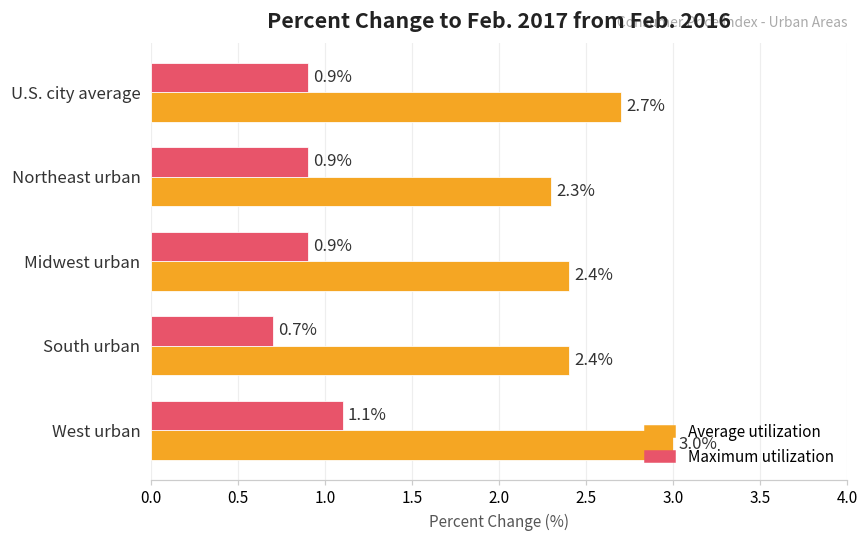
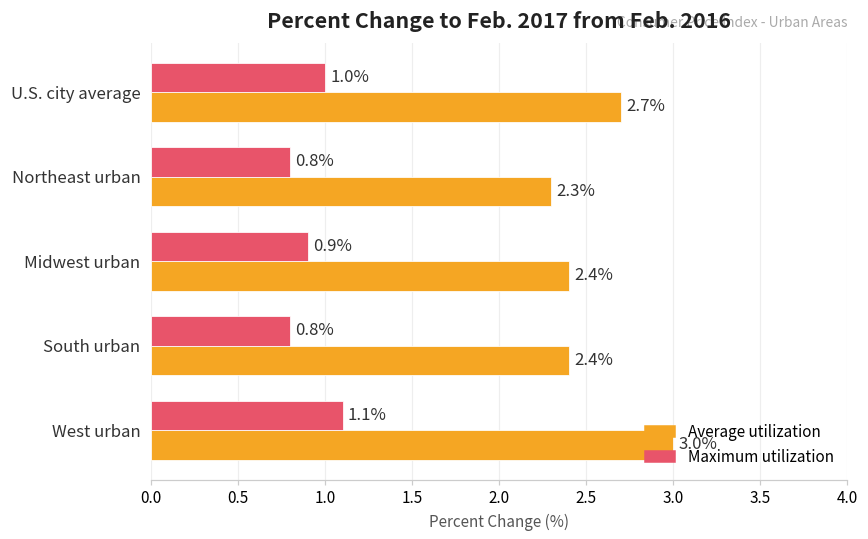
  {
    "Average utilization": {
      "U.S. city average": "2.7%",
      "Northeast urban": "2.3%",
      "Midwest urban": "2.4%",
      "South urban": "2.4%",
      "West urban": "3.0%"
    },
    "Maximum utilization": {
-     "U.S. city average": "0.9%",
-     "Northeast urban": "0.9%",
+     "U.S. city average": "1.0%",
+     "Northeast urban": "0.8%",
      "Midwest urban": "0.9%",
-     "South urban": "0.7%",
+     "South urban": "0.8%",
      "West urban": "1.1%"
    }
  }
